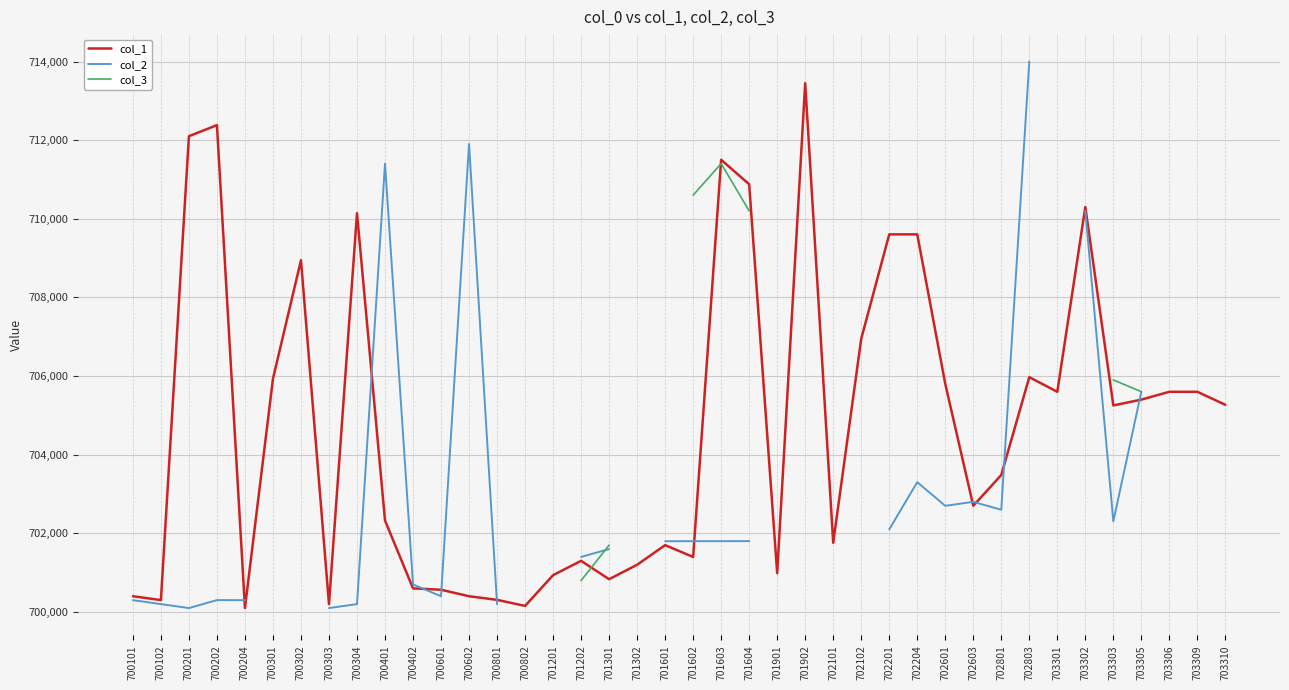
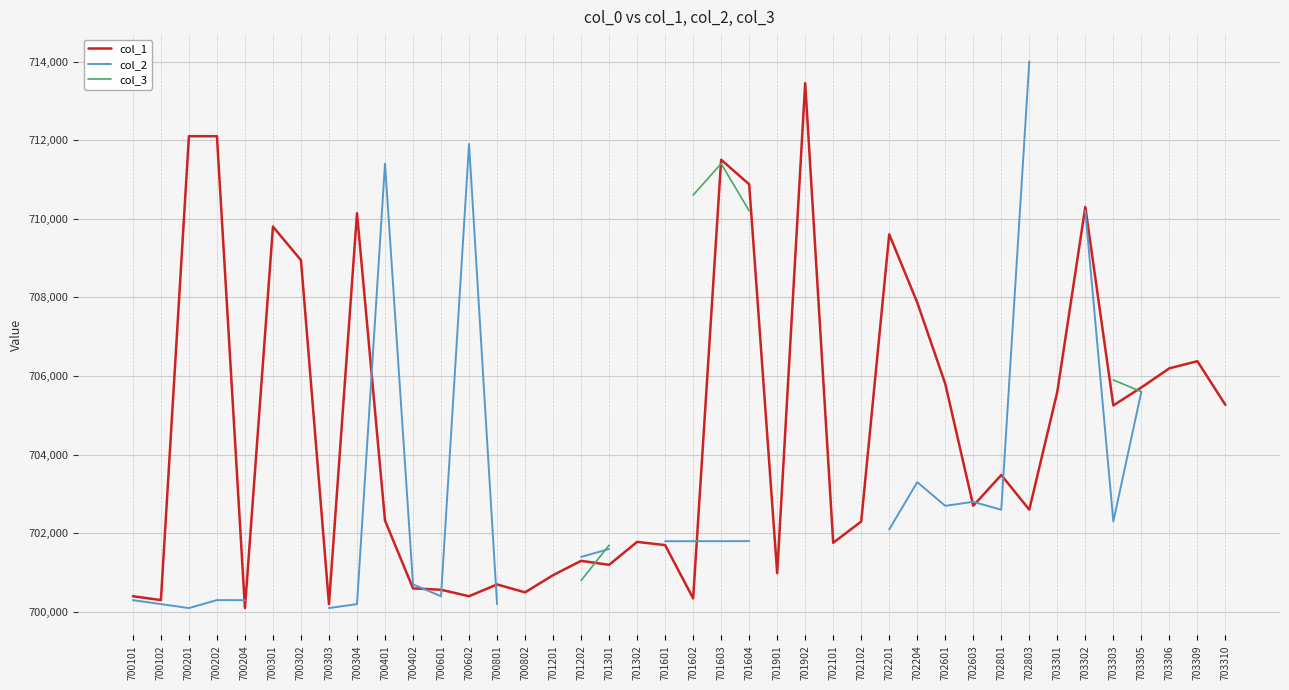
  {
    "col_1": {
      "700101": "700,400",
      "700102": "700,300",
      "700201": "712,100",
-     "700202": "712,400",
+     "700202": "712,100",
      "700204": "700,100",
-     "700301": "705,900",
+     "700301": "709,800",
      "700302": "708,900",
      "700303": "700,200",
      "700304": "710,100",
      "700401": "702,300",
      "700402": "700,600",
      "700601": "700,600",
      "700602": "700,400",
-     "700801": "700,300",
-     "700802": "700,200",
+     "700801": "700,700",
+     "700802": "700,500",
      "701201": "700,900",
      "701202": "701,300",
-     "701301": "700,800",
-     "701302": "701,200",
+     "701301": "701,200",
+     "701302": "701,800",
      "701601": "701,700",
-     "701602": "701,400",
+     "701602": "700,300",
      "701603": "711,500",
      "701604": "710,900",
      "701901": "701,000",
      "701902": "713,400",
      "702101": "701,800",
-     "702102": "706,900",
+     "702102": "702,300",
      "702201": "709,600",
-     "702204": "709,600",
+     "702204": "707,900",
      "702601": "705,800",
      "702603": "702,700",
      "702801": "703,500",
-     "702803": "706,000",
+     "702803": "702,600",
      "703301": "705,600",
      "703302": "710,300",
      "703303": "705,300",
-     "703305": "705,400",
-     "703306": "705,600",
-     "703309": "705,600",
+     "703305": "705,700",
+     "703306": "706,200",
+     "703309": "706,400",
      "703310": "705,300"
    },
    "col_2": {
      "700101": "700,300",
      "700102": "700,200",
      "700201": "700,100",
      "700202": "700,300",
      "700204": "700,300",
      "700303": "700,100",
      "700304": "700,200",
      "700401": "711,400",
      "700402": "700,700",
      "700601": "700,400",
      "700602": "711,900",
      "700801": "700,200",
      "701202": "701,400",
      "701301": "701,600",
      "701601": "701,800",
      "701602": "701,800",
      "701603": "701,800",
      "701604": "701,800",
      "702101": "702,300",
      "702201": "702,100",
      "702204": "703,300",
      "702601": "702,700",
      "702603": "702,800",
      "702801": "702,600",
      "702803": "714,000",
      "703302": "710,200",
      "703303": "702,300",
      "703310": "707,000"
    },
    "col_3": {
      "700101": "700,200",
      "700202": "700,100",
      "700402": "711,400",
      "700602": "713,200",
      "701202": "700,800",
      "701301": "701,700",
      "701602": "710,600",
      "701603": "711,400",
      "701604": "710,200",
      "702204": "702,000",
      "703303": "705,900",
      "703310": "702,300"
    }
  }
